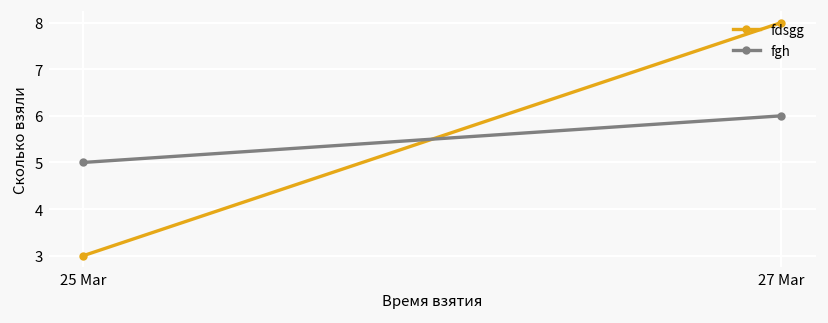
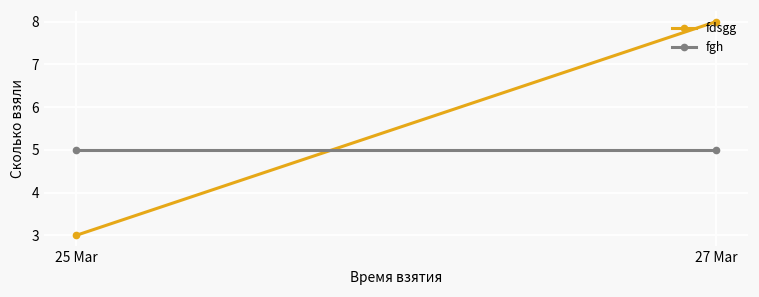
  {
    "fdsgg": {
      "25 Mar": 3,
      "27 Mar": 8
    },
    "fgh": {
      "25 Mar": 5,
-     "27 Mar": 6
+     "27 Mar": 5
    }
  }
